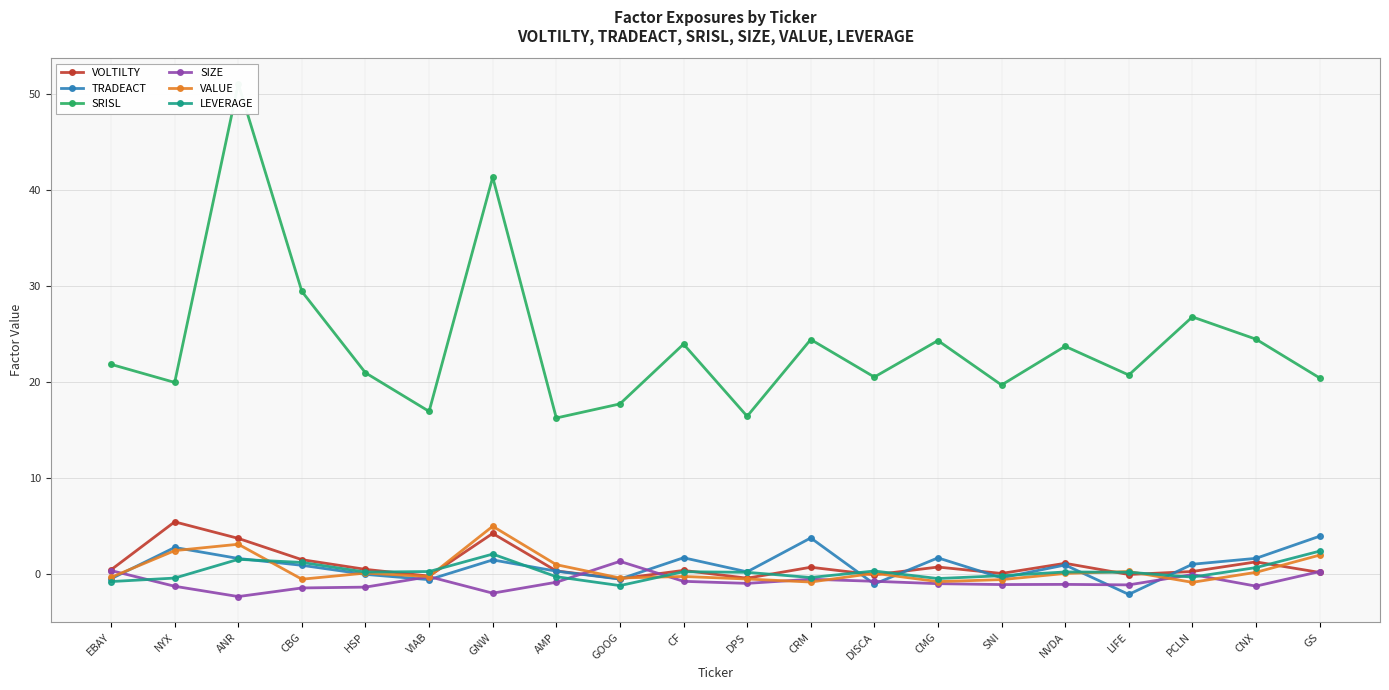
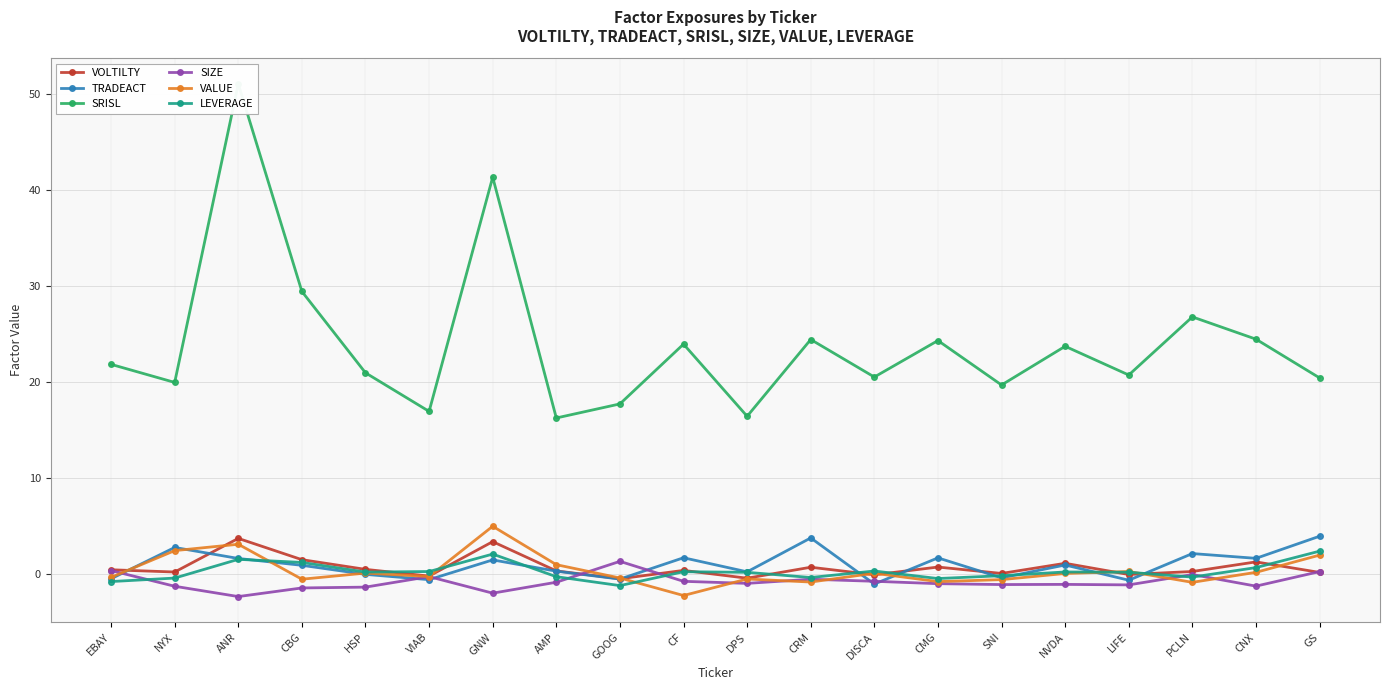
  {
    "VOLTILTY": {
-     "NYX": 5,
+     "NYX": 0,
      "ANR": 4,
      "CBG": 2,
      "HSP": 1,
-     "GNW": 4,
+     "GNW": 3,
      "CRM": 1,
      "CMG": 1,
      "PCLN": 0,
      "CNX": 1
    },
    "TRADEACT": {
      "NYX": 3,
      "CBG": 1,
      "VIAB": -1,
      "GNW": 2,
      "CF": 2,
      "CRM": 4,
      "DISCA": -1,
      "CMG": 2,
-     "LIFE": -2,
-     "PCLN": 1,
+     "LIFE": -1,
+     "PCLN": 2,
      "CNX": 2,
      "GS": 4
    },
    "SIZE": {
      "NYX": -1,
      "ANR": -2,
      "CBG": -1,
      "HSP": -1,
      "GNW": -2,
      "AMP": -1,
      "GOOG": 1,
      "CF": -1,
      "DPS": -1,
      "DISCA": -1,
      "SNI": -1,
      "NVDA": -1,
      "LIFE": -1,
      "PCLN": 0,
      "CNX": -1
    },
    "VALUE": {
      "NYX": 2,
      "ANR": 3,
      "CBG": -1,
      "GNW": 5,
      "AMP": 1,
-     "CF": 0,
+     "CF": -2,
      "CRM": -1,
      "PCLN": -1,
      "CNX": 0,
      "GS": 2
    }
  }
